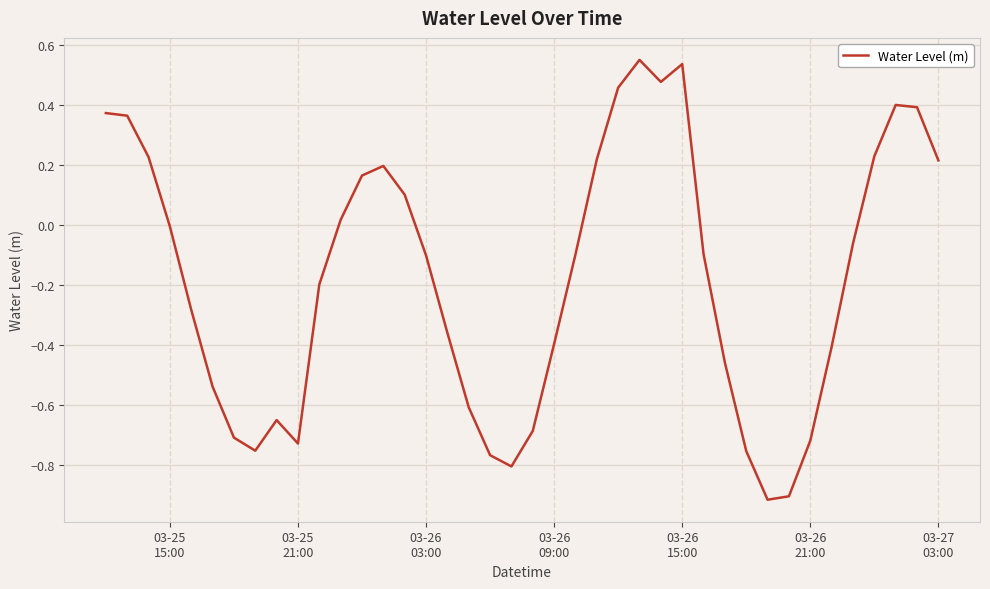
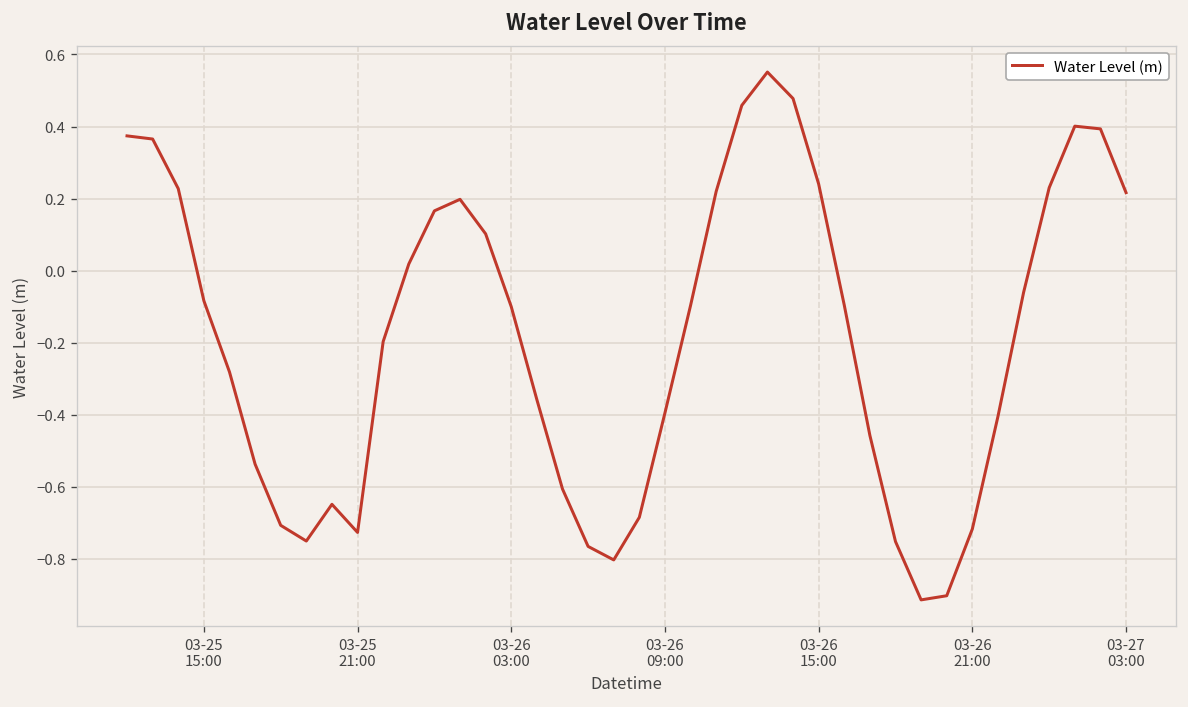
  {
-   "03-25 15:00": 0.00,
+   "03-25 15:00": -0.08,
    "03-25 21:00": -0.73,
    "03-26 03:00": -0.10,
    "03-26 09:00": -0.40,
-   "03-26 15:00": 0.54,
+   "03-26 15:00": 0.24,
    "03-26 21:00": -0.72,
    "03-27 03:00": 0.22
  }
